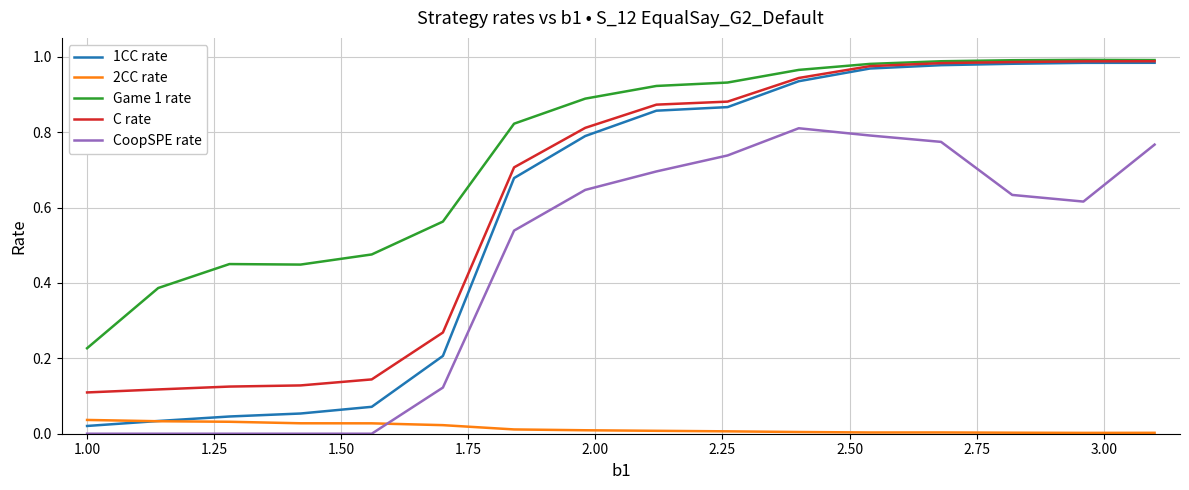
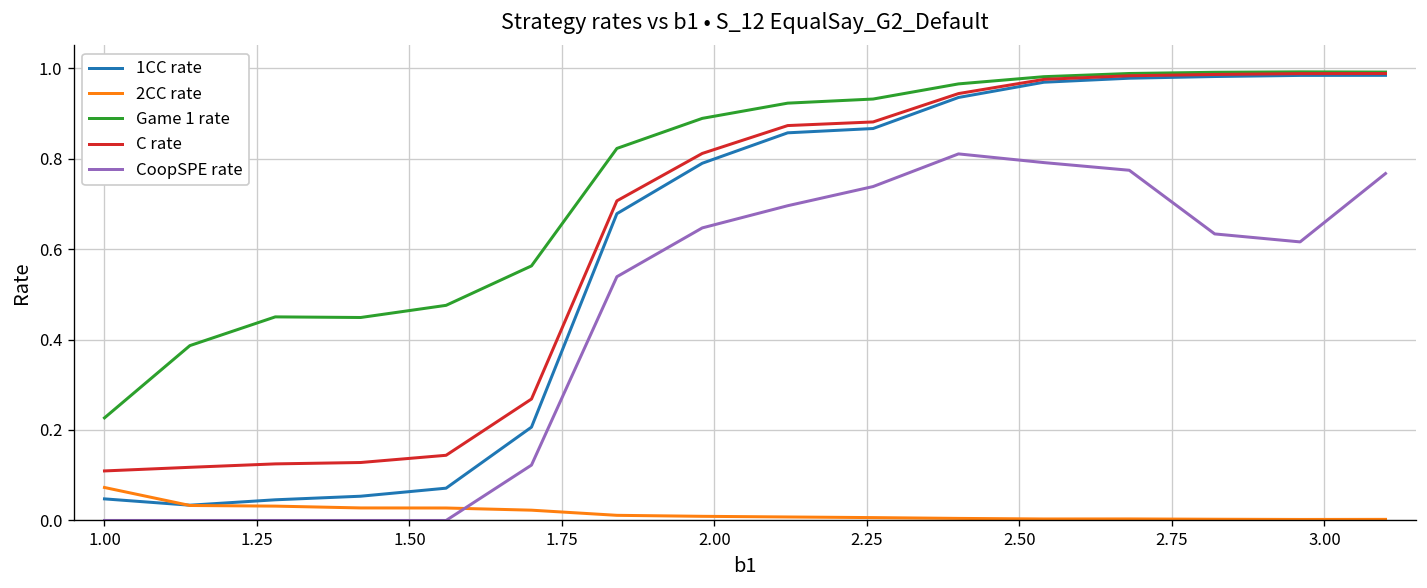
  {
    "1CC rate": {
-     "1.00": 0.02
+     "1.00": 0.05
    },
    "2CC rate": {
-     "1.00": 0.04
+     "1.00": 0.07
    },
    "Game 1 rate": {
      "1.00": 0.23
    },
    "C rate": {
      "1.00": 0.11
    },
    "CoopSPE rate": {
      "1.00": 0.00
    }
  }
